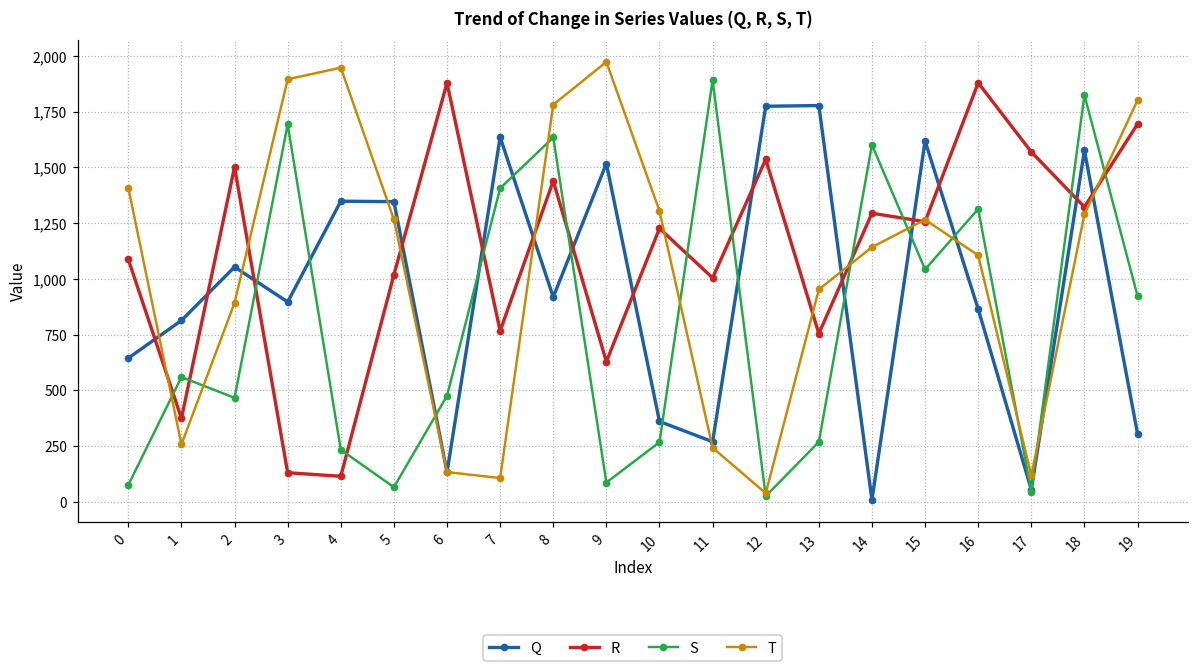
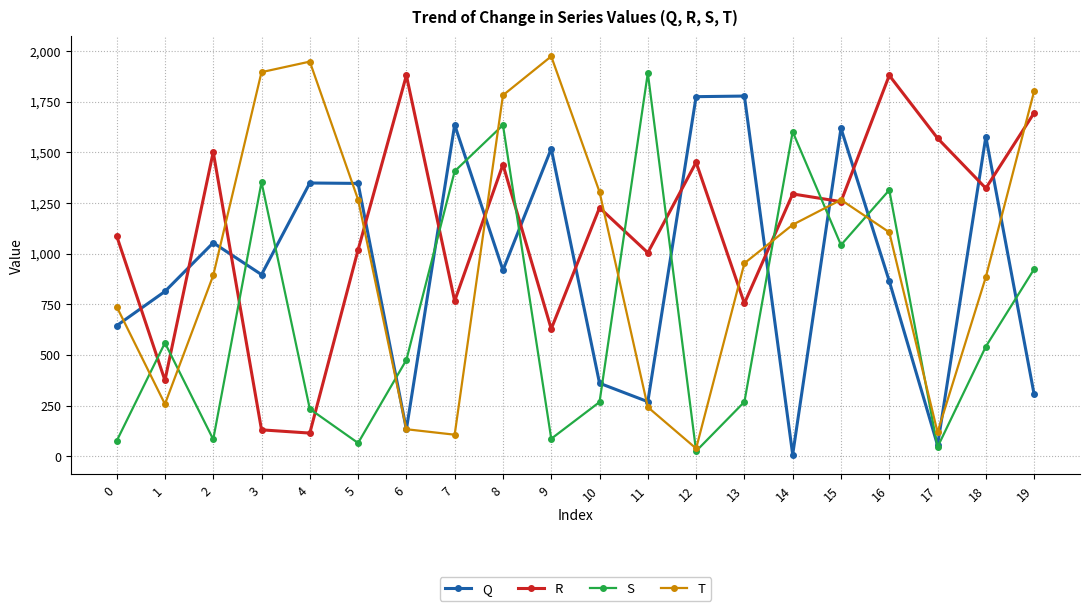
  {
    "Q": {
      "0": "640",
      "1": "810",
      "2": "1,050",
      "3": "900",
      "4": "1,350",
      "5": "1,350",
      "7": "1,640",
      "8": "920",
      "9": "1,520",
      "10": "360",
      "11": "270",
      "12": "1,770",
      "13": "1,780",
      "14": "10",
      "15": "1,620",
      "16": "860",
      "18": "1,580",
      "19": "310"
    },
    "R": {
      "0": "1,090",
      "1": "370",
      "2": "1,500",
      "3": "130",
      "4": "110",
      "5": "1,020",
      "6": "1,880",
      "7": "770",
      "8": "1,440",
      "9": "630",
      "10": "1,230",
      "11": "1,000",
-     "12": "1,540",
+     "12": "1,450",
      "13": "750",
      "14": "1,290",
      "16": "1,880",
      "17": "1,570",
      "18": "1,320",
      "19": "1,690"
    },
    "S": {
      "0": "80",
      "1": "560",
-     "2": "470",
-     "3": "1,690",
+     "2": "80",
+     "3": "1,350",
      "4": "230",
      "5": "70",
      "6": "480",
      "7": "1,410",
      "8": "1,630",
      "9": "90",
      "10": "270",
      "11": "1,890",
      "12": "30",
      "13": "270",
      "14": "1,600",
      "15": "1,040",
      "16": "1,310",
-     "18": "1,820",
+     "18": "540",
      "19": "920"
    },
    "T": {
-     "0": "1,410",
+     "0": "740",
      "1": "260",
      "2": "890",
      "3": "1,900",
      "4": "1,950",
      "5": "1,270",
      "7": "110",
      "8": "1,780",
      "9": "1,970",
      "10": "1,300",
      "11": "240",
      "12": "40",
      "13": "950",
      "14": "1,140",
      "16": "1,110",
      "17": "120",
-     "18": "1,290",
+     "18": "880",
      "19": "1,800"
    }
  }
